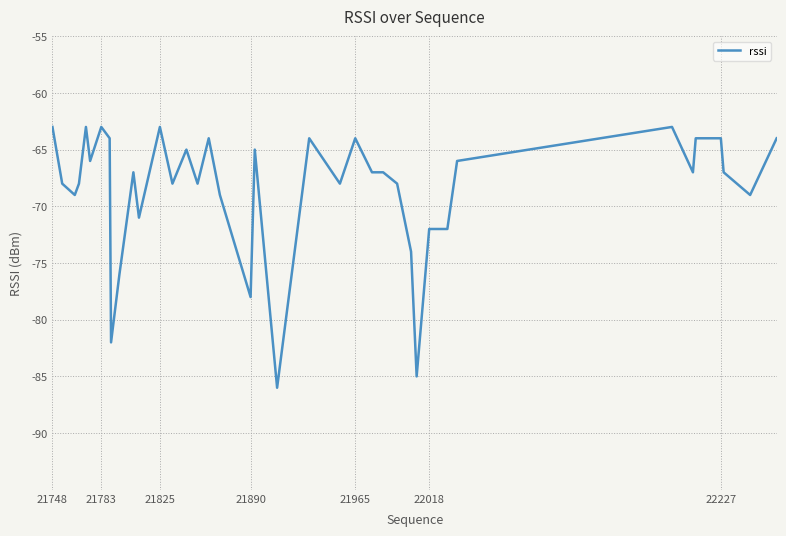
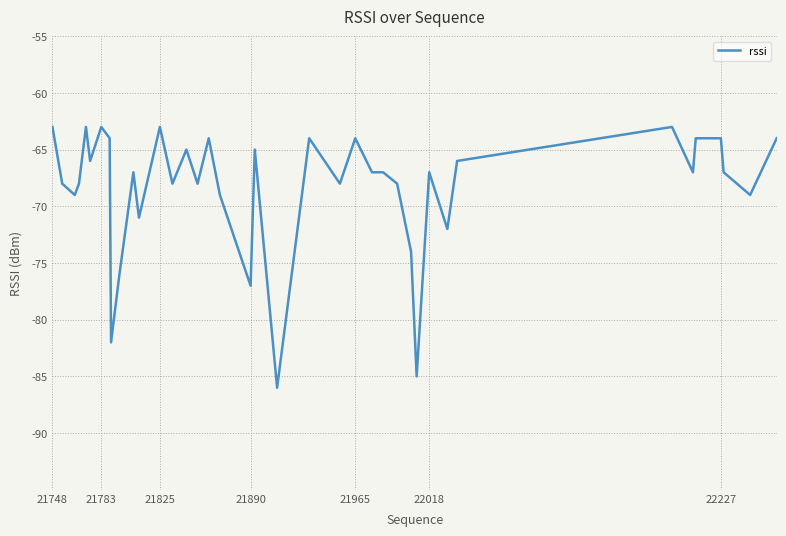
  {
    "21748": -63,
    "21783": -63,
    "21825": -63,
-   "21890": -78,
+   "21890": -77,
    "21965": -64,
-   "22018": -72,
+   "22018": -67,
    "22227": -64
  }
